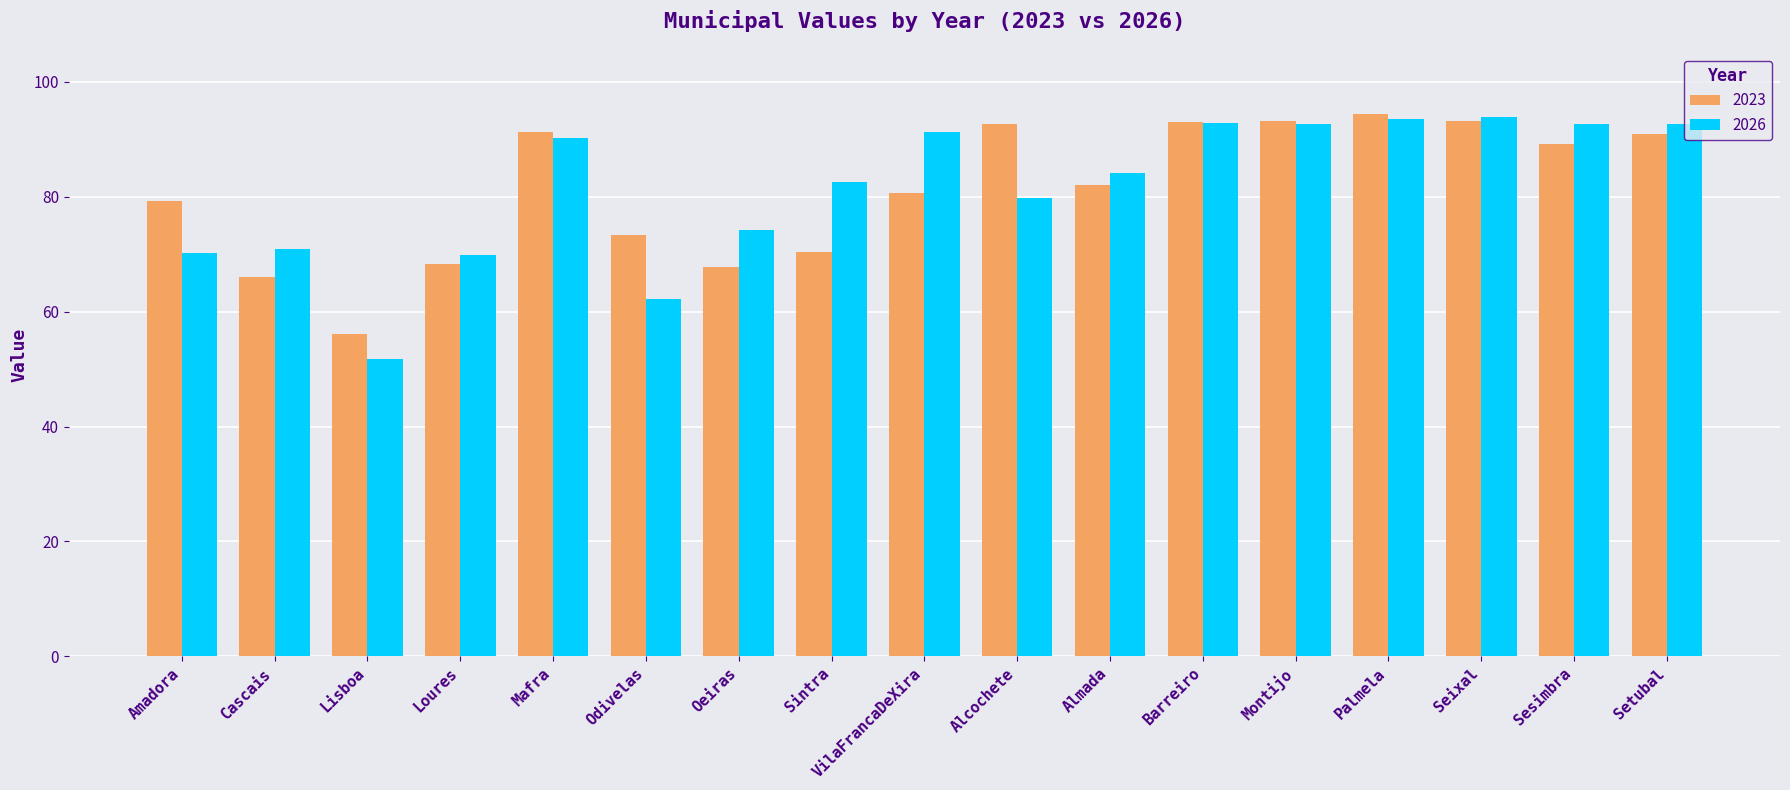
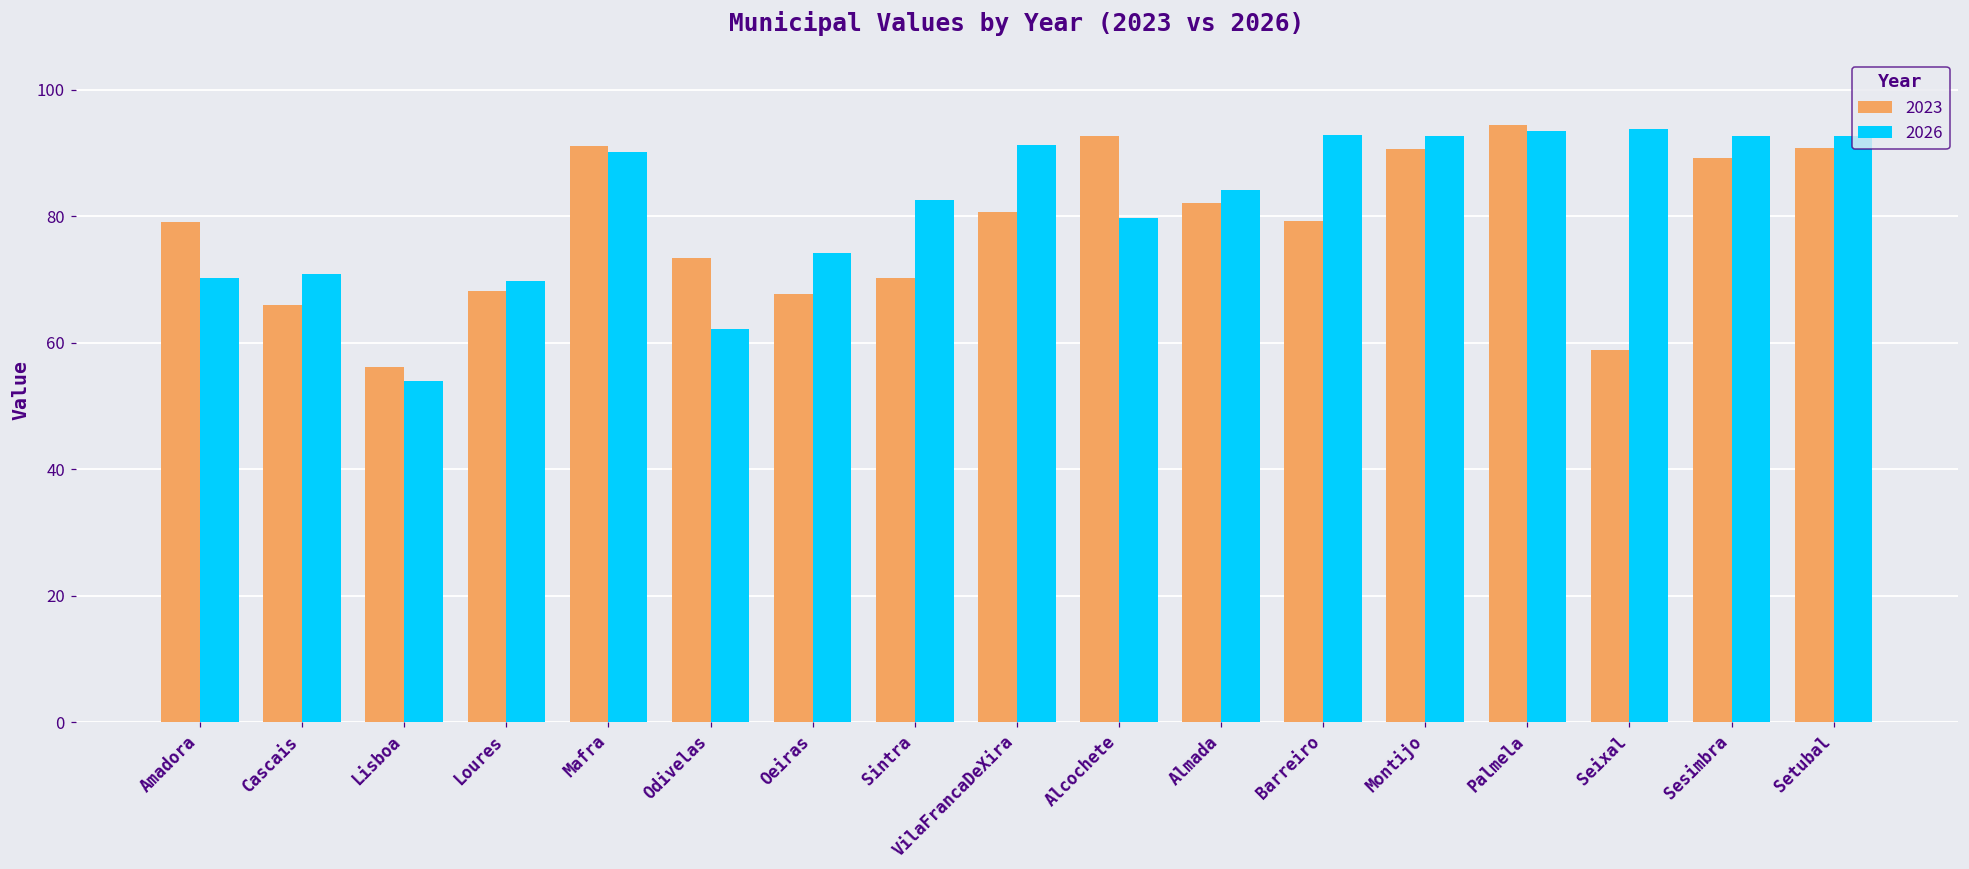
  {
    "2023": {
      "Amadora": 79,
      "Cascais": 66,
      "Lisboa": 56,
      "Loures": 68,
      "Mafra": 91,
      "Odivelas": 73,
      "Oeiras": 68,
      "Sintra": 70,
      "VilaFrancaDeXira": 81,
      "Alcochete": 93,
      "Almada": 82,
-     "Barreiro": 93,
-     "Montijo": 93,
+     "Barreiro": 79,
+     "Montijo": 91,
      "Palmela": 94,
-     "Seixal": 93,
+     "Seixal": 59,
      "Sesimbra": 89,
      "Setubal": 91
    },
    "2026": {
      "Amadora": 70,
      "Cascais": 71,
-     "Lisboa": 52,
+     "Lisboa": 54,
      "Loures": 70,
      "Mafra": 90,
      "Odivelas": 62,
      "Oeiras": 74,
      "Sintra": 83,
      "VilaFrancaDeXira": 91,
      "Alcochete": 80,
      "Almada": 84,
      "Barreiro": 93,
      "Montijo": 93,
      "Palmela": 94,
      "Seixal": 94,
      "Sesimbra": 93
    }
  }
